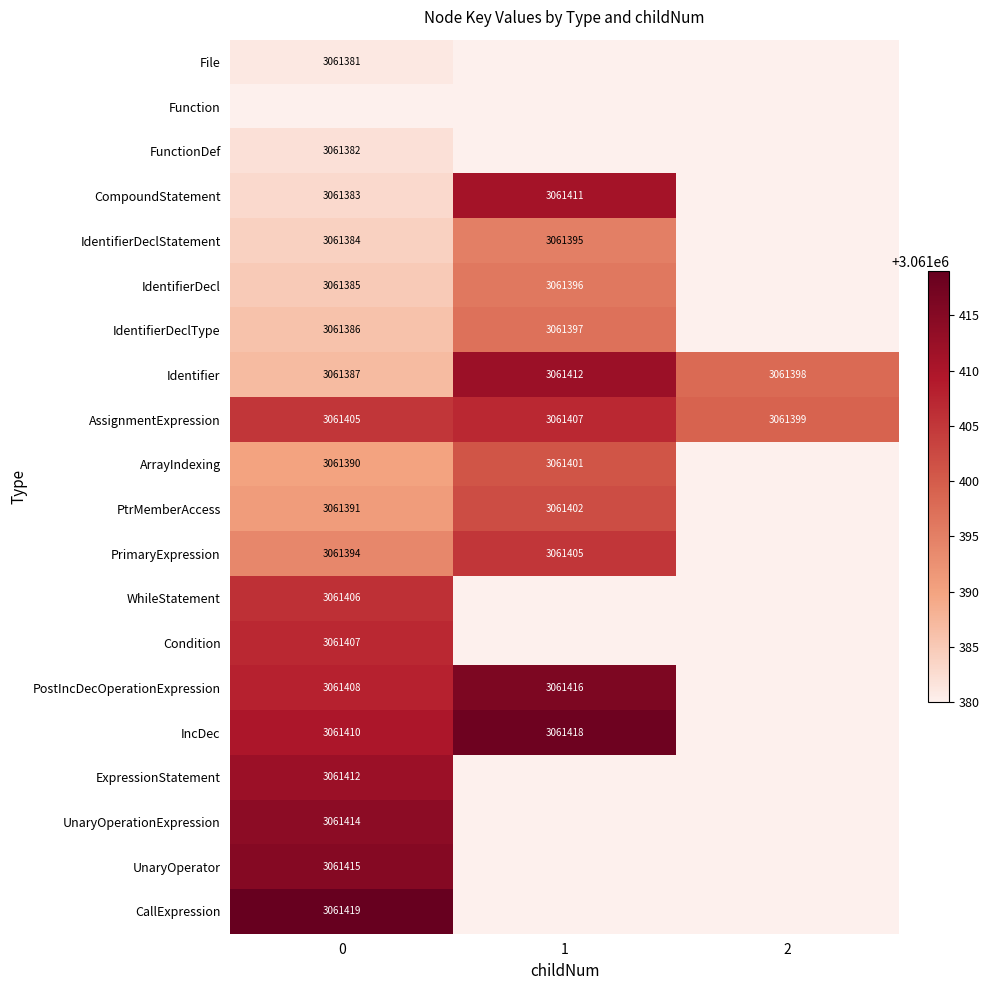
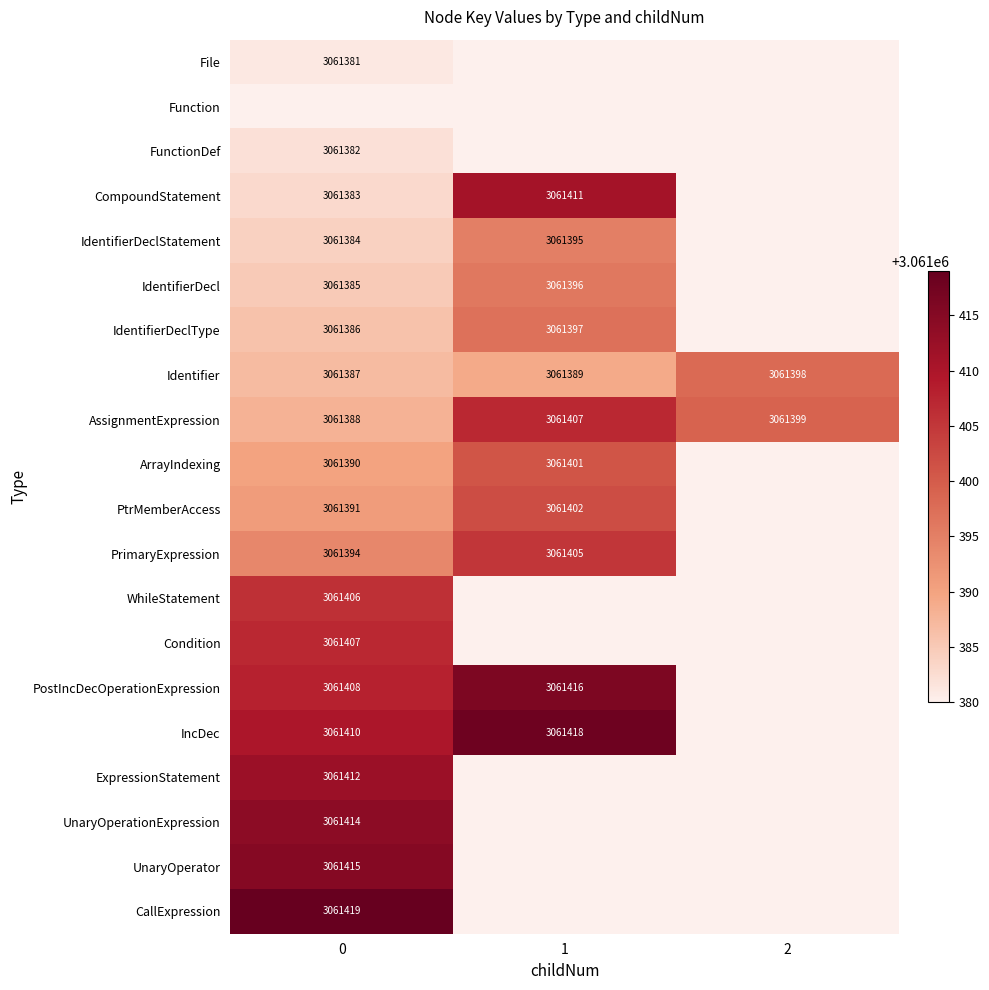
  {
    "File": {
      "0": 3061381
    },
    "FunctionDef": {
      "0": 3061382
    },
    "CompoundStatement": {
      "0": 3061383,
      "1": 3061411
    },
    "IdentifierDeclStatement": {
      "0": 3061384,
      "1": 3061395
    },
    "IdentifierDecl": {
      "0": 3061385,
      "1": 3061396
    },
    "IdentifierDeclType": {
      "0": 3061386,
      "1": 3061397
    },
    "Identifier": {
      "0": 3061387,
-     "1": 3061412,
+     "1": 3061389,
      "2": 3061398
    },
    "AssignmentExpression": {
-     "0": 3061405,
+     "0": 3061388,
      "1": 3061407,
      "2": 3061399
    },
    "ArrayIndexing": {
      "0": 3061390,
      "1": 3061401
    },
    "PtrMemberAccess": {
      "0": 3061391,
      "1": 3061402
    },
    "PrimaryExpression": {
      "0": 3061394,
      "1": 3061405
    },
    "WhileStatement": {
      "0": 3061406
    },
    "Condition": {
      "0": 3061407
    },
    "PostIncDecOperationExpression": {
      "0": 3061408,
      "1": 3061416
    },
    "IncDec": {
      "0": 3061410,
      "1": 3061418
    },
    "ExpressionStatement": {
      "0": 3061412
    },
    "UnaryOperationExpression": {
      "0": 3061414
    },
    "UnaryOperator": {
      "0": 3061415
    },
    "CallExpression": {
      "0": 3061419
    }
  }
